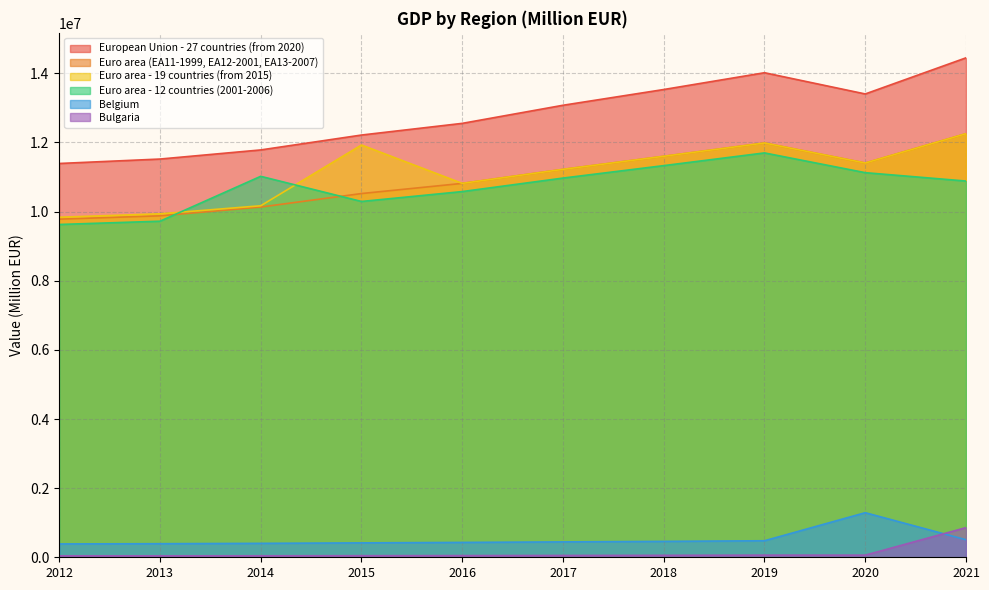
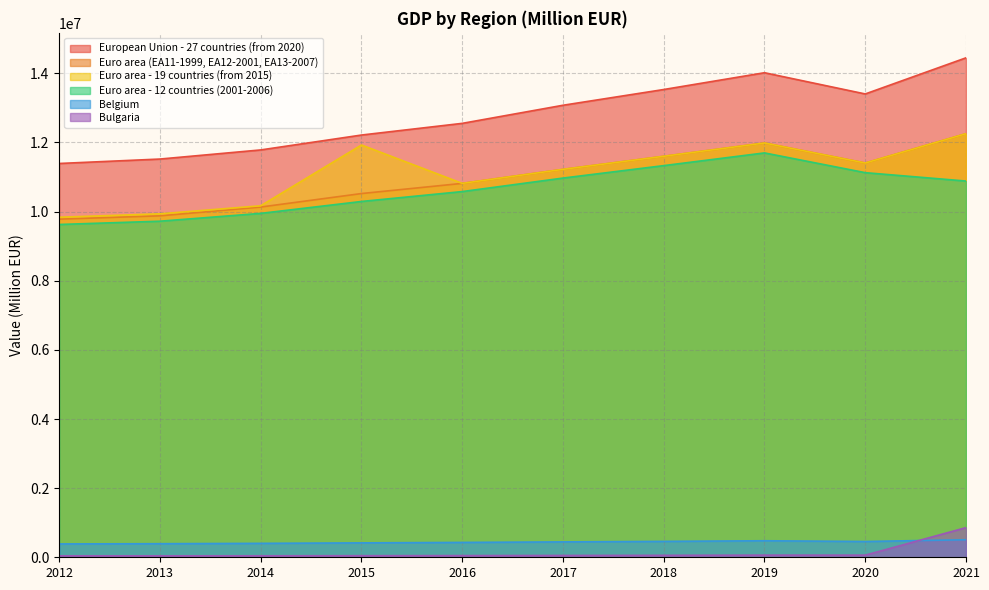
  {
    "Euro area - 19 countries (from 2015)": {
      "2015": 11900000
    },
    "Euro area - 12 countries (2001-2006)": {
      "2012": 9600000,
      "2013": 9700000,
-     "2014": 11000000,
+     "2014": 9900000,
      "2015": 10300000,
      "2016": 10600000,
      "2017": 11000000,
      "2018": 11300000,
      "2019": 11700000,
      "2020": 11100000,
      "2021": 10900000
    },
    "Belgium": {
      "2012": 400000,
      "2013": 400000,
      "2014": 400000,
      "2015": 400000,
      "2016": 400000,
      "2017": 400000,
      "2018": 500000,
      "2019": 500000,
-     "2020": 1300000,
+     "2020": 500000,
      "2021": 500000
    },
    "Bulgaria": {
      "2012": 0,
      "2013": 0,
      "2014": 0,
      "2015": 0,
      "2016": 0,
      "2017": 100000,
      "2018": 100000,
      "2019": 100000,
      "2020": 100000,
      "2021": 900000
    }
  }
